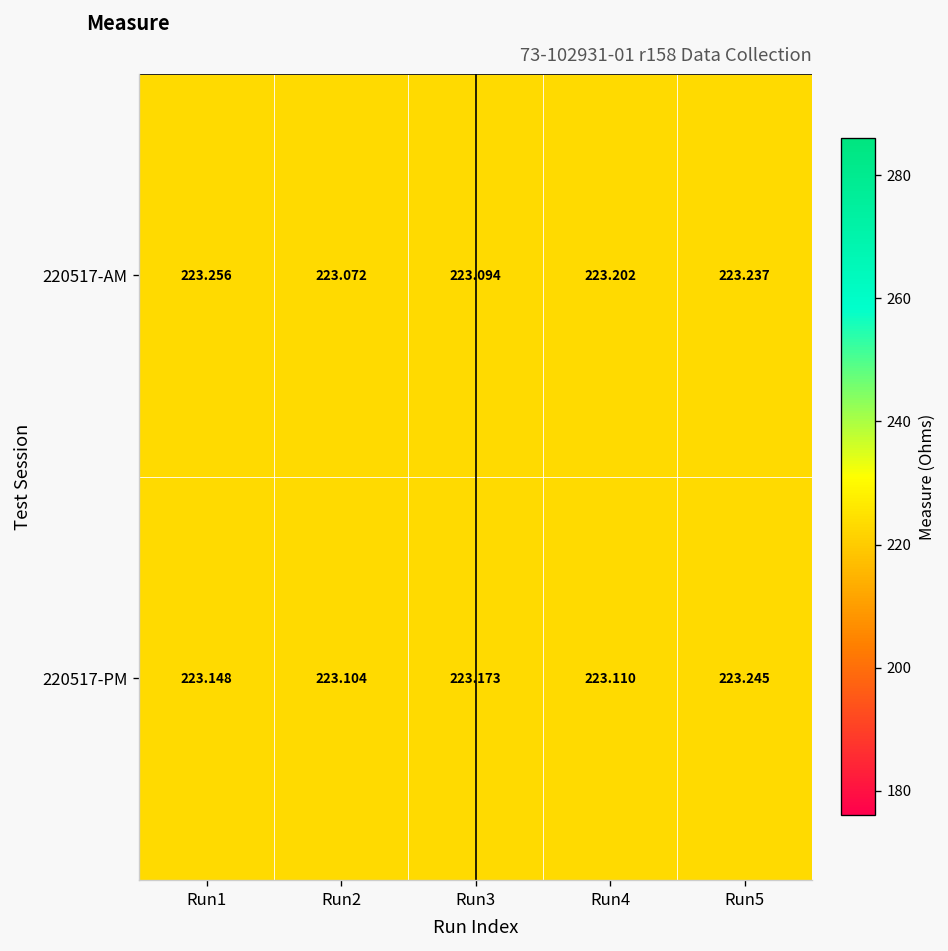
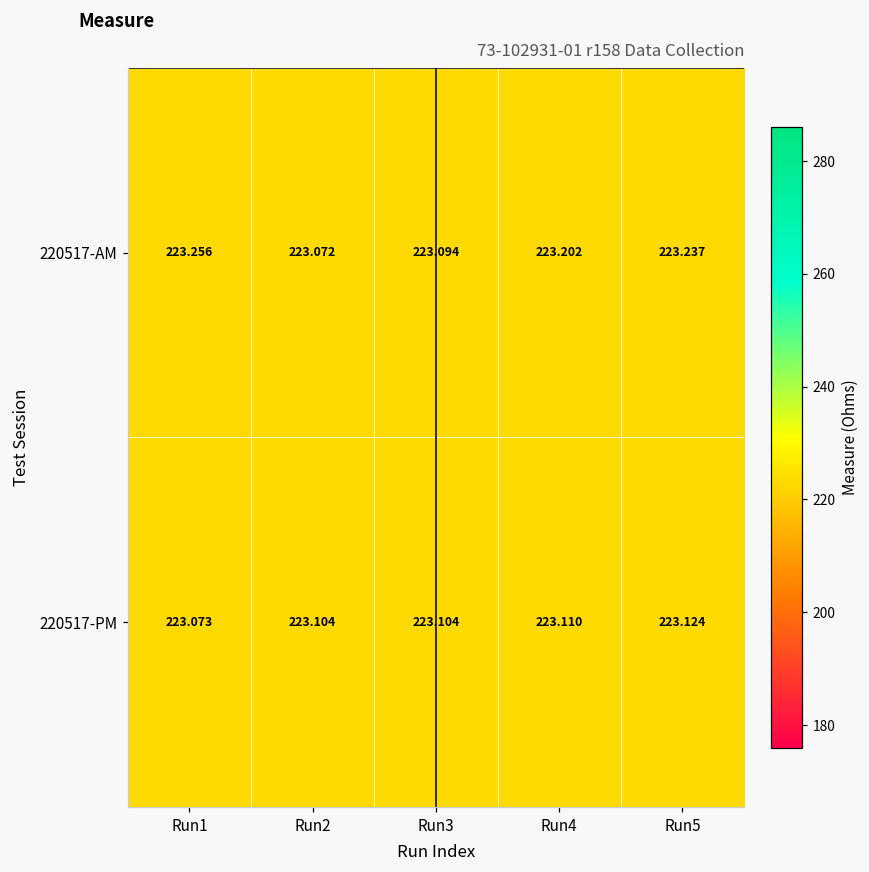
  {
    "220517-AM": {
      "Run1": 223.256,
      "Run2": 223.072,
      "Run3": 223.094,
      "Run4": 223.202,
      "Run5": 223.237
    },
    "220517-PM": {
-     "Run1": 223.148,
+     "Run1": 223.073,
      "Run2": 223.104,
-     "Run3": 223.173,
+     "Run3": 223.104,
      "Run4": 223.110,
-     "Run5": 223.245
+     "Run5": 223.124
    }
  }
